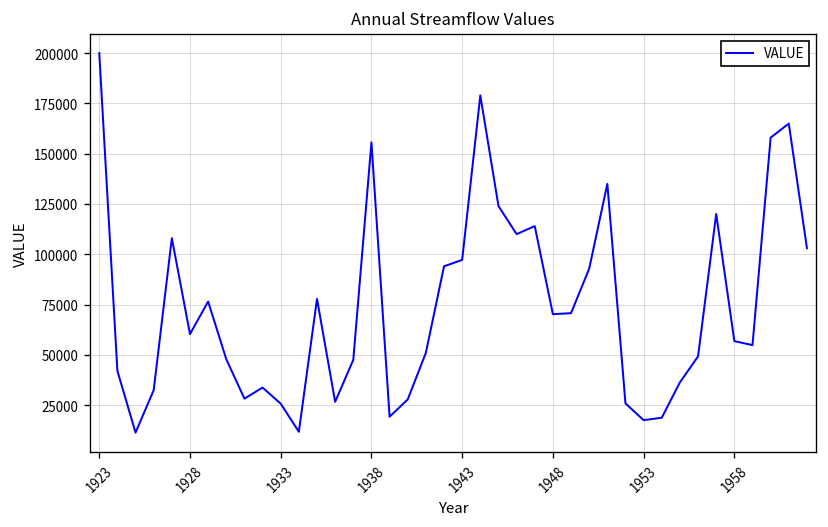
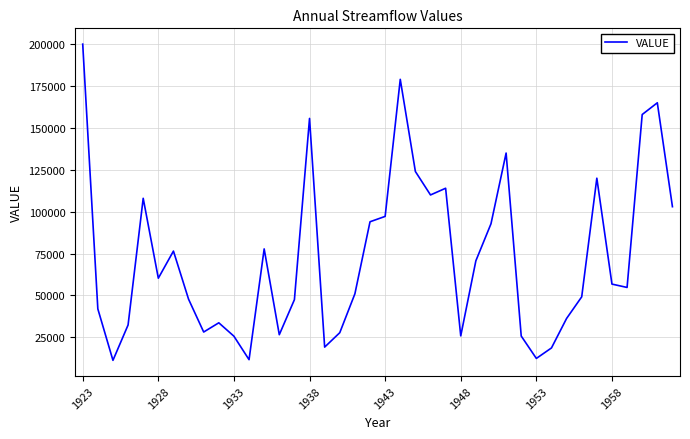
  {
    "1923": 200000,
    "1928": 60000,
    "1933": 26000,
    "1938": 156000,
    "1943": 97000,
-   "1948": 70000,
-   "1953": 18000,
+   "1948": 26000,
+   "1953": 12000,
    "1958": 57000
  }
